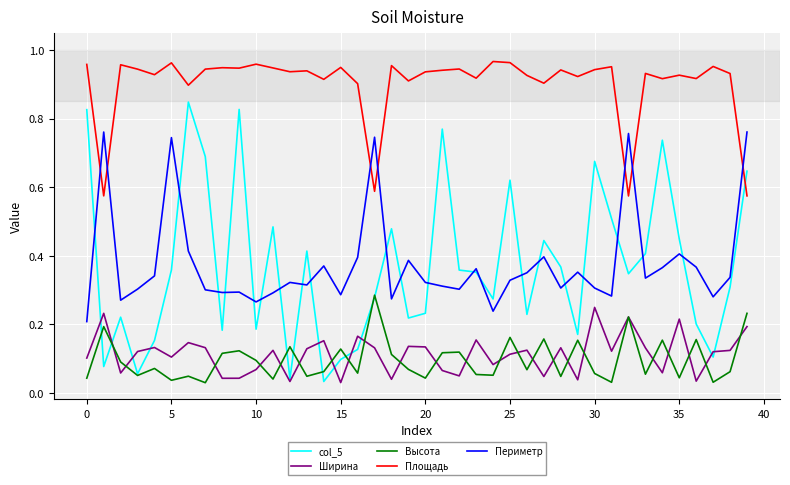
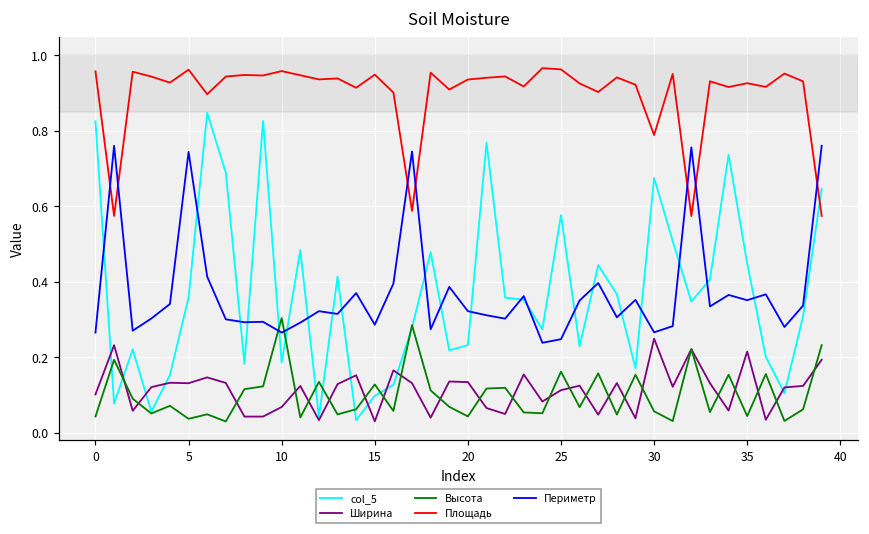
  {
    "col_5": {
      "0": 0.83,
      "5": 0.36,
      "10": 0.19,
      "15": 0.10,
      "20": 0.23,
-     "25": 0.62,
+     "25": 0.58,
      "30": 0.68,
      "35": 0.45
    },
    "Ширина": {
      "0": 0.10,
-     "5": 0.10,
+     "5": 0.13,
      "10": 0.07,
      "15": 0.03,
      "20": 0.13,
      "25": 0.11,
      "30": 0.25,
      "35": 0.22
    },
    "Высота": {
      "0": 0.04,
      "5": 0.04,
-     "10": 0.10,
+     "10": 0.30,
      "15": 0.13,
      "20": 0.04,
      "25": 0.16,
      "30": 0.06,
      "35": 0.04
    },
    "Площадь": {
      "0": 0.96,
      "5": 0.96,
      "10": 0.96,
      "15": 0.95,
      "20": 0.94,
      "25": 0.96,
-     "30": 0.94,
+     "30": 0.79,
      "35": 0.93
    },
    "Периметр": {
-     "0": 0.21,
+     "0": 0.27,
      "5": 0.74,
      "10": 0.27,
      "15": 0.29,
      "20": 0.32,
-     "25": 0.33,
-     "30": 0.31,
-     "35": 0.41
+     "25": 0.25,
+     "30": 0.27,
+     "35": 0.35
    }
  }
